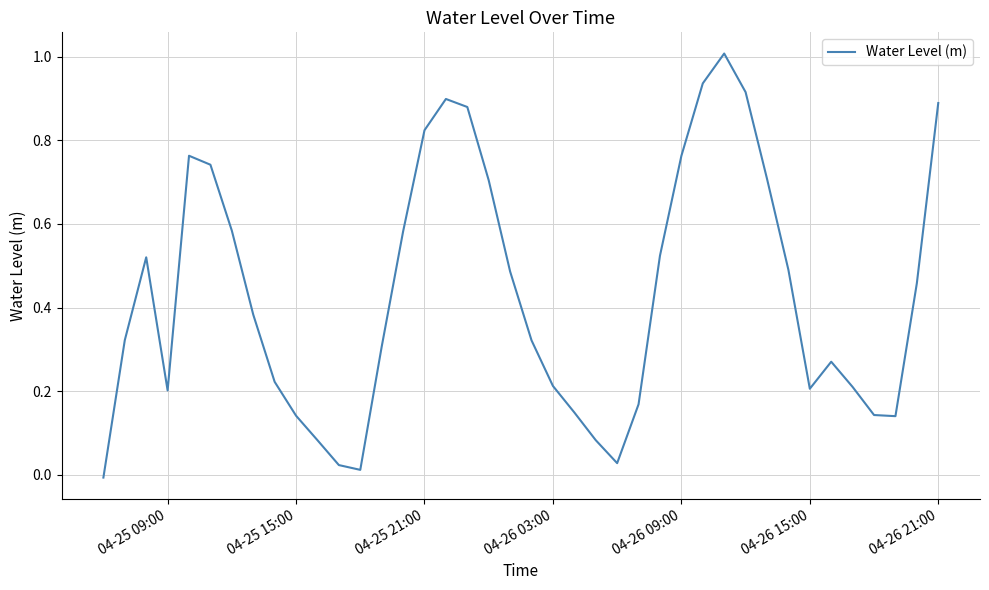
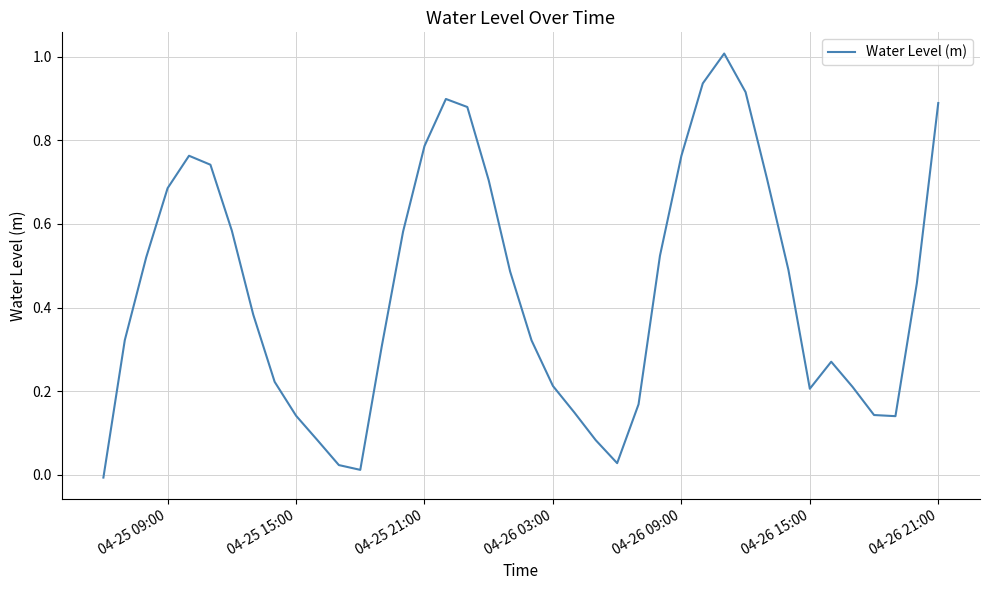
  {
-   "04-25 09:00": 0.20,
+   "04-25 09:00": 0.69,
    "04-25 15:00": 0.14,
-   "04-25 21:00": 0.82,
+   "04-25 21:00": 0.79,
    "04-26 03:00": 0.21,
    "04-26 09:00": 0.76,
    "04-26 15:00": 0.21,
    "04-26 21:00": 0.89
  }
